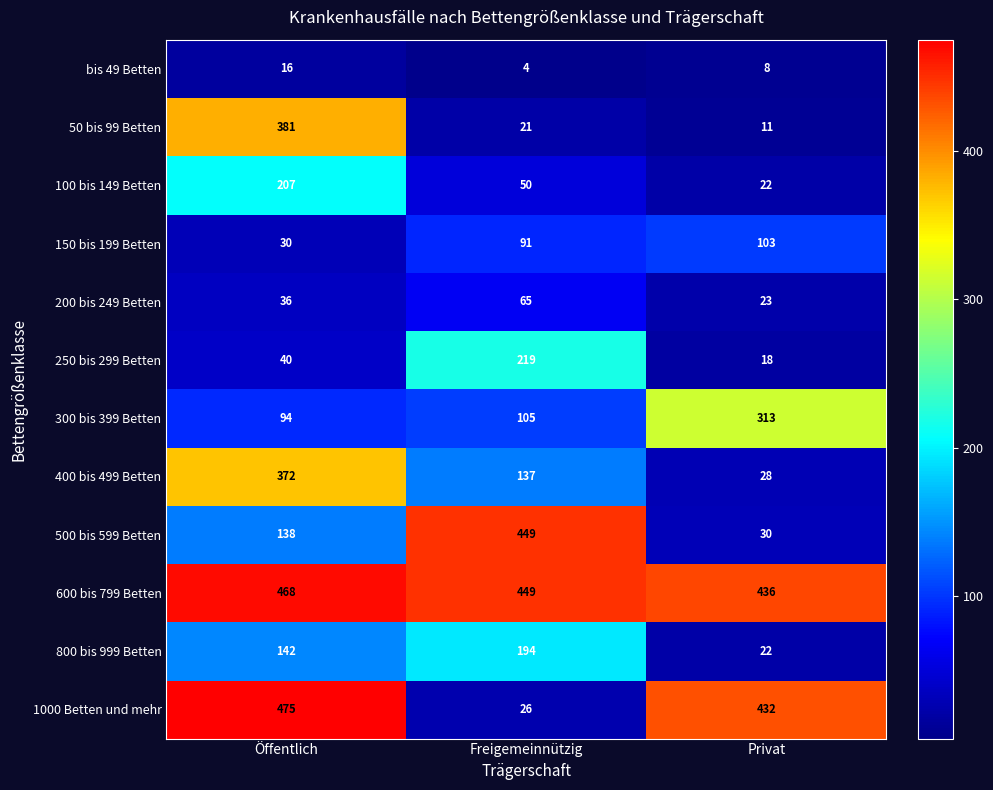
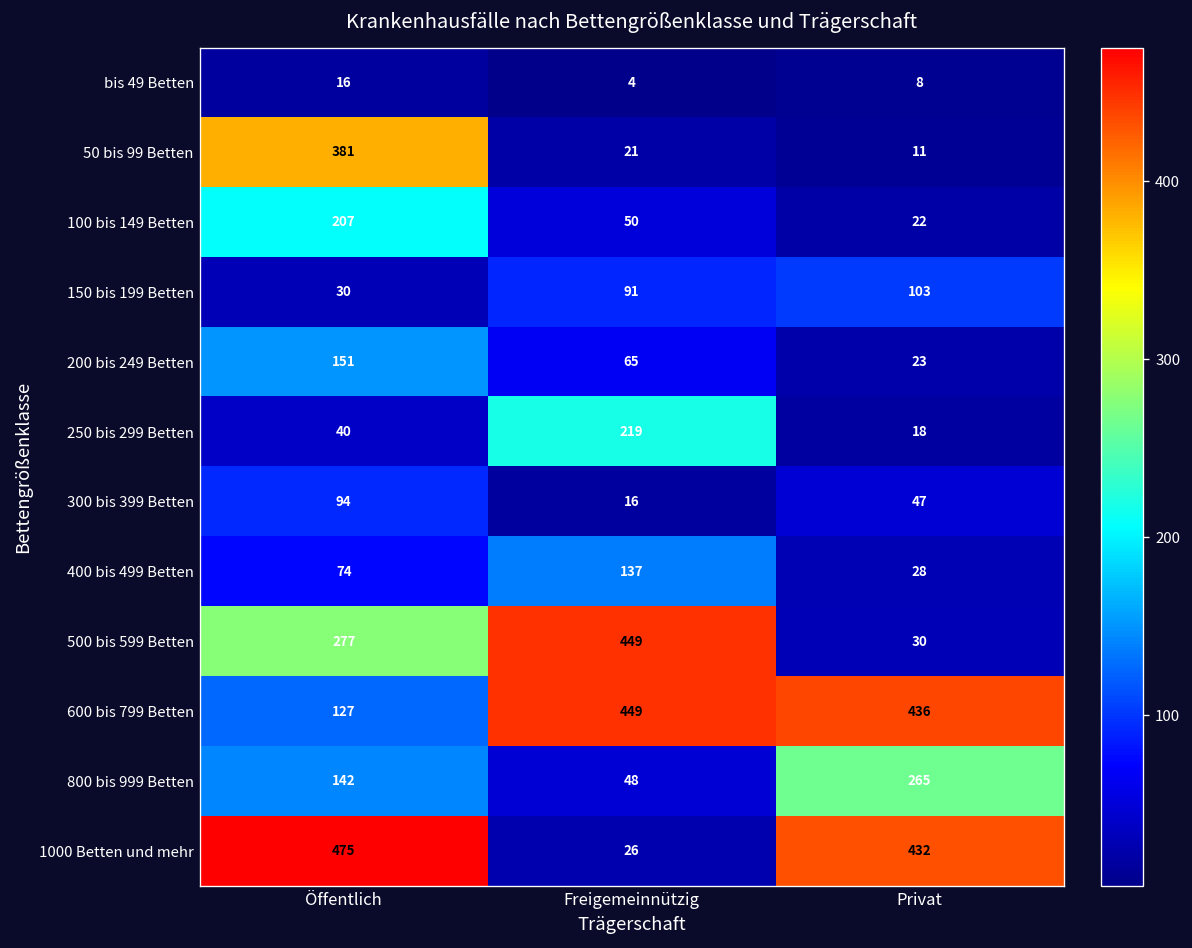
  {
    "bis 49 Betten": {
      "Öffentlich": 16,
      "Freigemeinnützig": 4,
      "Privat": 8
    },
    "50 bis 99 Betten": {
      "Öffentlich": 381,
      "Freigemeinnützig": 21,
      "Privat": 11
    },
    "100 bis 149 Betten": {
      "Öffentlich": 207,
      "Freigemeinnützig": 50,
      "Privat": 22
    },
    "150 bis 199 Betten": {
      "Öffentlich": 30,
      "Freigemeinnützig": 91,
      "Privat": 103
    },
    "200 bis 249 Betten": {
-     "Öffentlich": 36,
+     "Öffentlich": 151,
      "Freigemeinnützig": 65,
      "Privat": 23
    },
    "250 bis 299 Betten": {
      "Öffentlich": 40,
      "Freigemeinnützig": 219,
      "Privat": 18
    },
    "300 bis 399 Betten": {
      "Öffentlich": 94,
-     "Freigemeinnützig": 105,
-     "Privat": 313
+     "Freigemeinnützig": 16,
+     "Privat": 47
    },
    "400 bis 499 Betten": {
-     "Öffentlich": 372,
+     "Öffentlich": 74,
      "Freigemeinnützig": 137,
      "Privat": 28
    },
    "500 bis 599 Betten": {
-     "Öffentlich": 138,
+     "Öffentlich": 277,
      "Freigemeinnützig": 449,
      "Privat": 30
    },
    "600 bis 799 Betten": {
-     "Öffentlich": 468,
+     "Öffentlich": 127,
      "Freigemeinnützig": 449,
      "Privat": 436
    },
    "800 bis 999 Betten": {
      "Öffentlich": 142,
-     "Freigemeinnützig": 194,
-     "Privat": 22
+     "Freigemeinnützig": 48,
+     "Privat": 265
    },
    "1000 Betten und mehr": {
      "Öffentlich": 475,
      "Freigemeinnützig": 26,
      "Privat": 432
    }
  }
